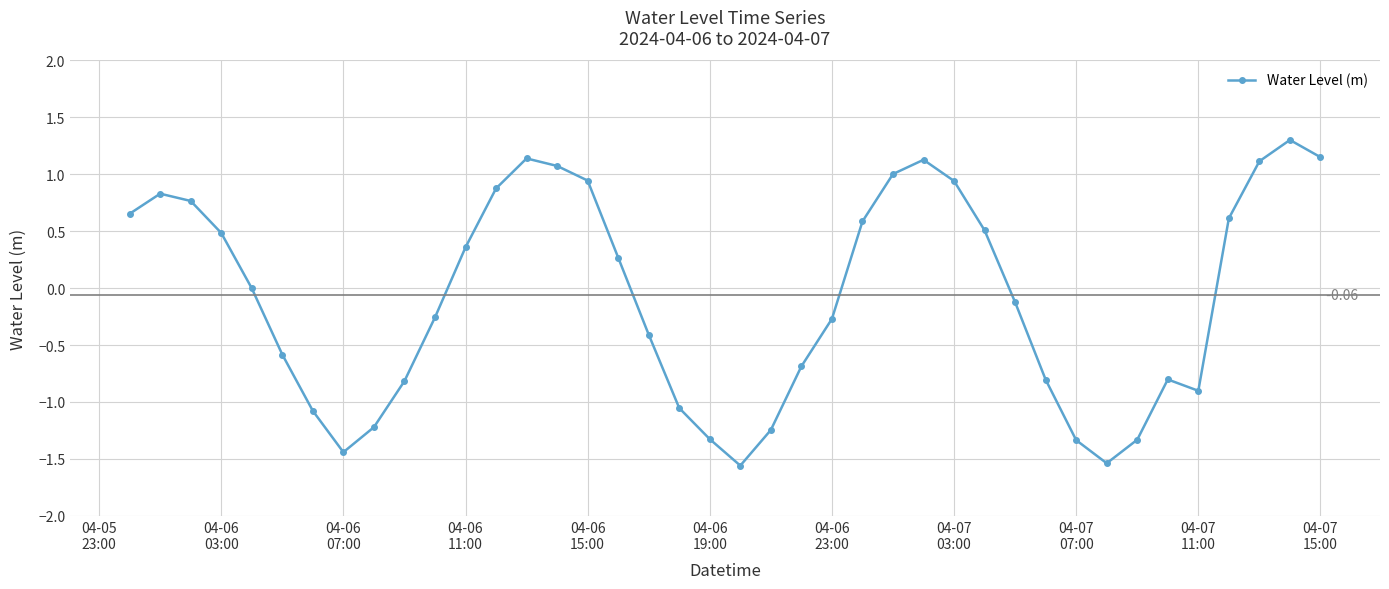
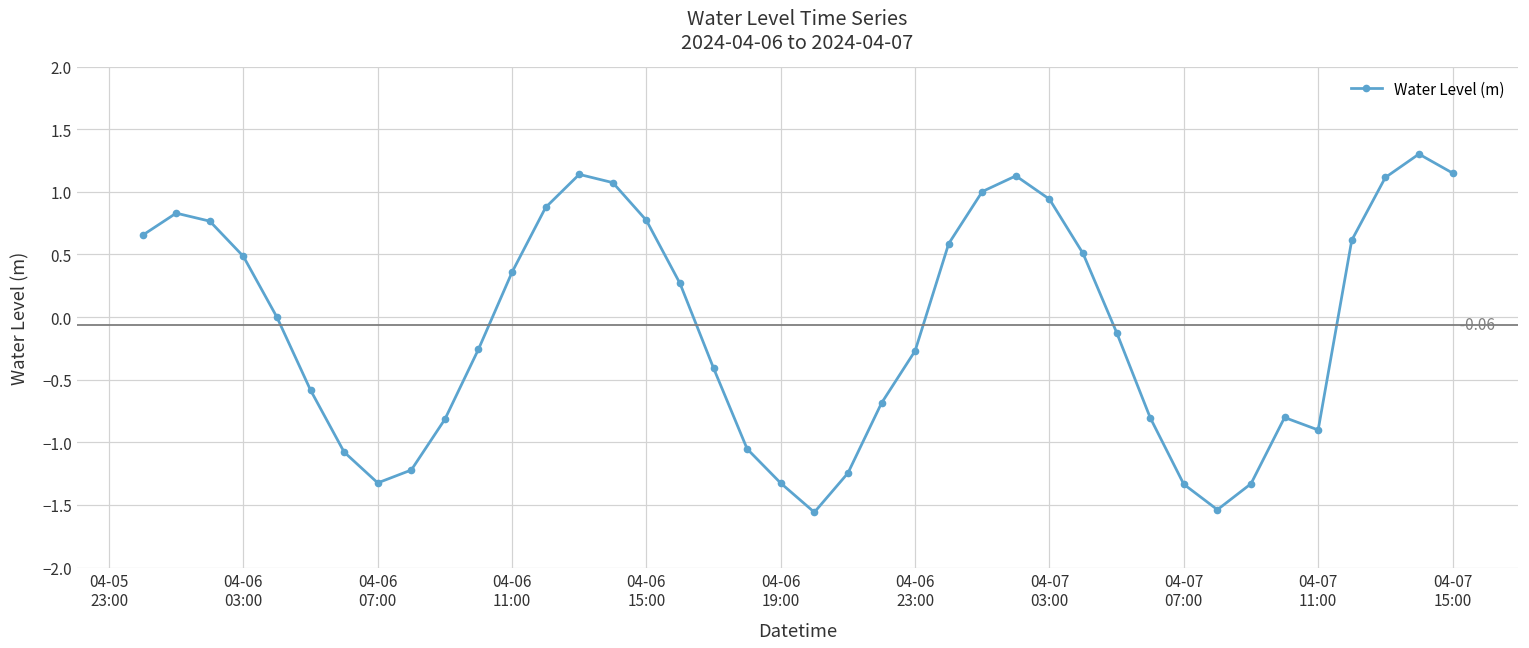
  {
    "04-06 03:00": 0.48,
-   "04-06 07:00": -1.44,
+   "04-06 07:00": -1.32,
    "04-06 11:00": 0.36,
-   "04-06 15:00": 0.95,
+   "04-06 15:00": 0.77,
    "04-06 19:00": -1.33,
    "04-06 23:00": -0.27,
    "04-07 03:00": 0.94,
    "04-07 07:00": -1.34,
    "04-07 11:00": -0.90,
    "04-07 15:00": 1.15
  }
